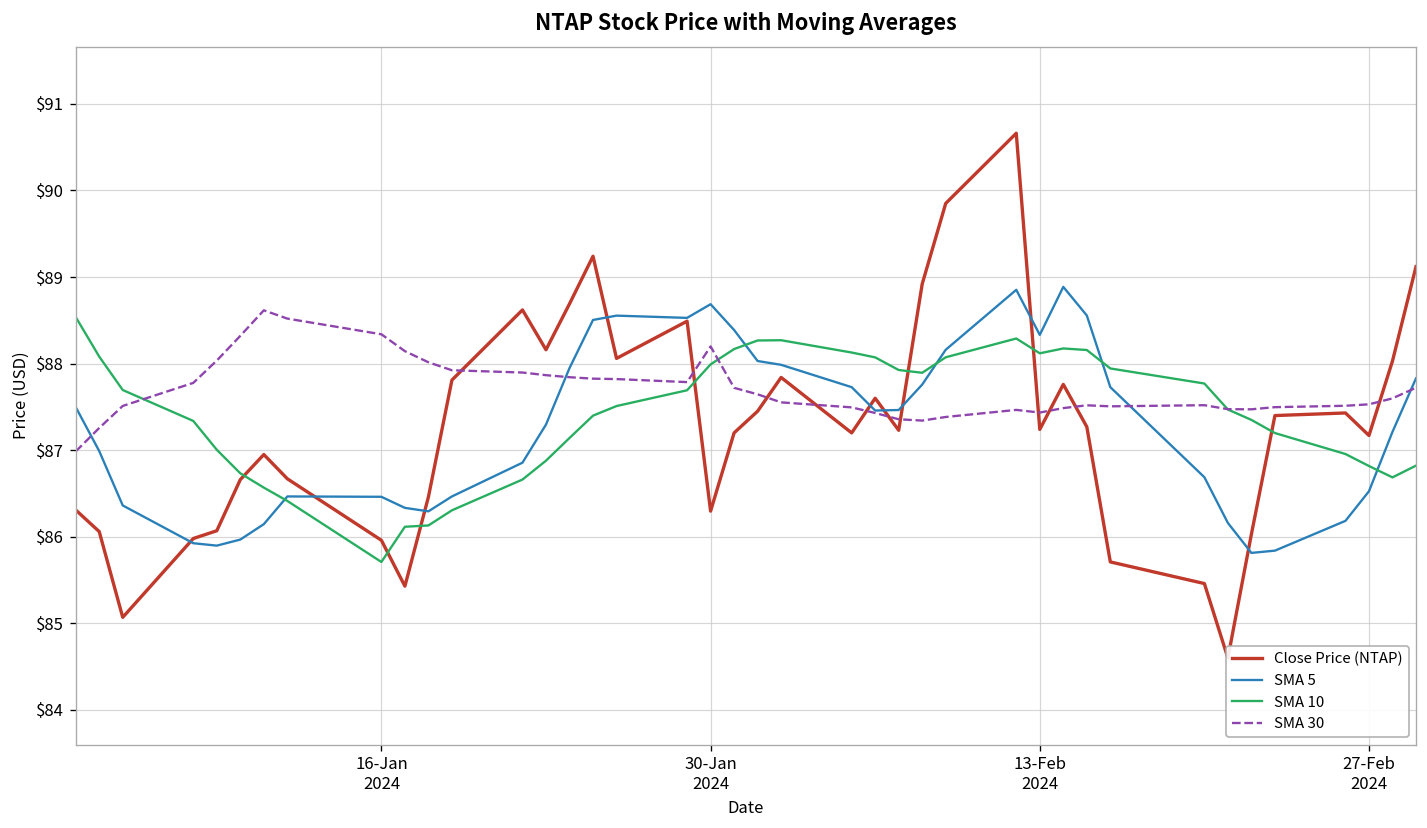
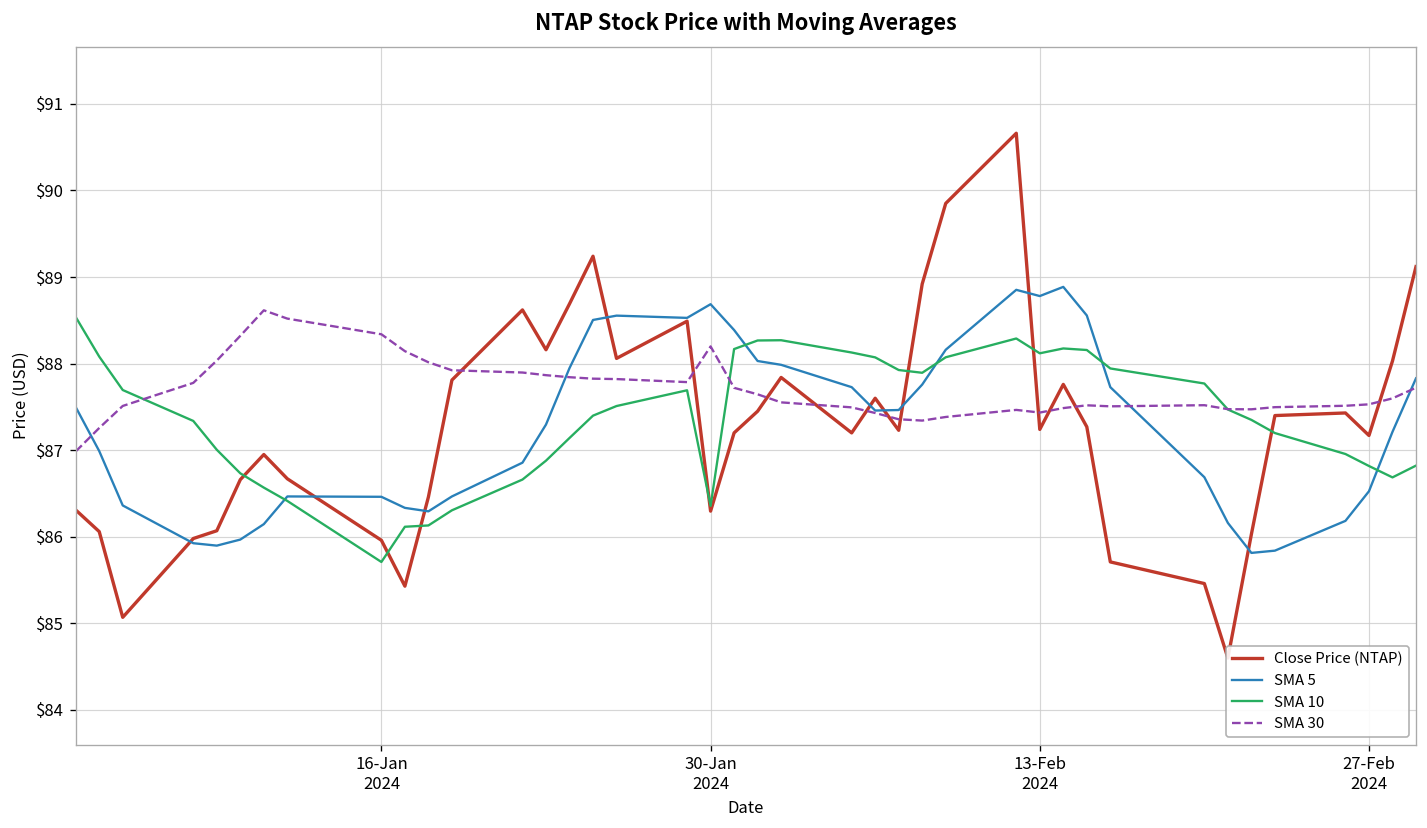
  {
    "Close Price (NTAP)": {
      "16-Jan 2024": "$86.0",
      "30-Jan 2024": "$86.3",
      "13-Feb 2024": "$87.2",
      "27-Feb 2024": "$87.2"
    },
    "SMA 5": {
      "16-Jan 2024": "$86.5",
      "30-Jan 2024": "$88.7",
-     "13-Feb 2024": "$88.3",
+     "13-Feb 2024": "$88.8",
      "27-Feb 2024": "$86.5"
    },
    "SMA 10": {
      "16-Jan 2024": "$85.7",
-     "30-Jan 2024": "$88.0",
+     "30-Jan 2024": "$86.4",
      "13-Feb 2024": "$88.1",
      "27-Feb 2024": "$86.8"
    },
    "SMA 30": {
      "16-Jan 2024": "$88.3",
      "30-Jan 2024": "$88.2",
      "13-Feb 2024": "$87.4",
      "27-Feb 2024": "$87.5"
    }
  }
